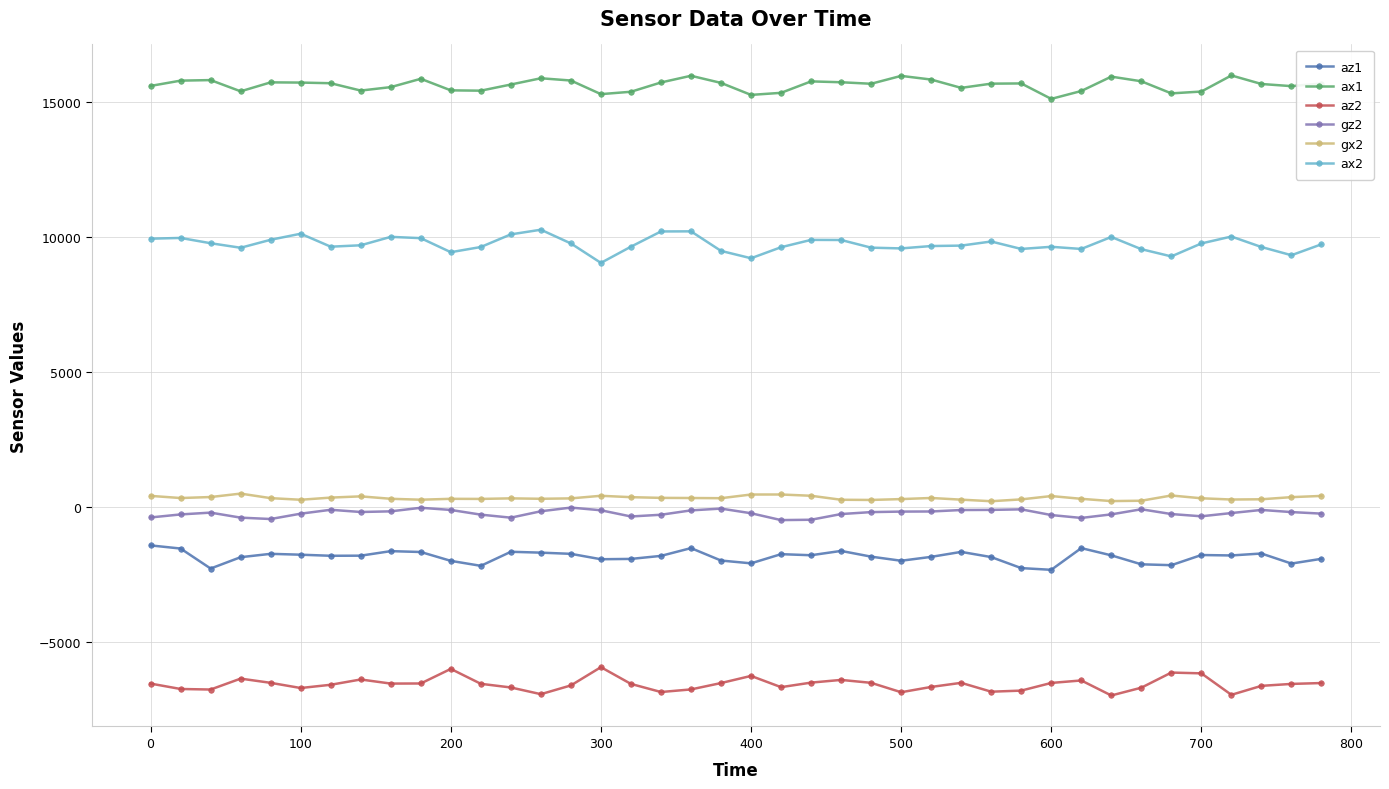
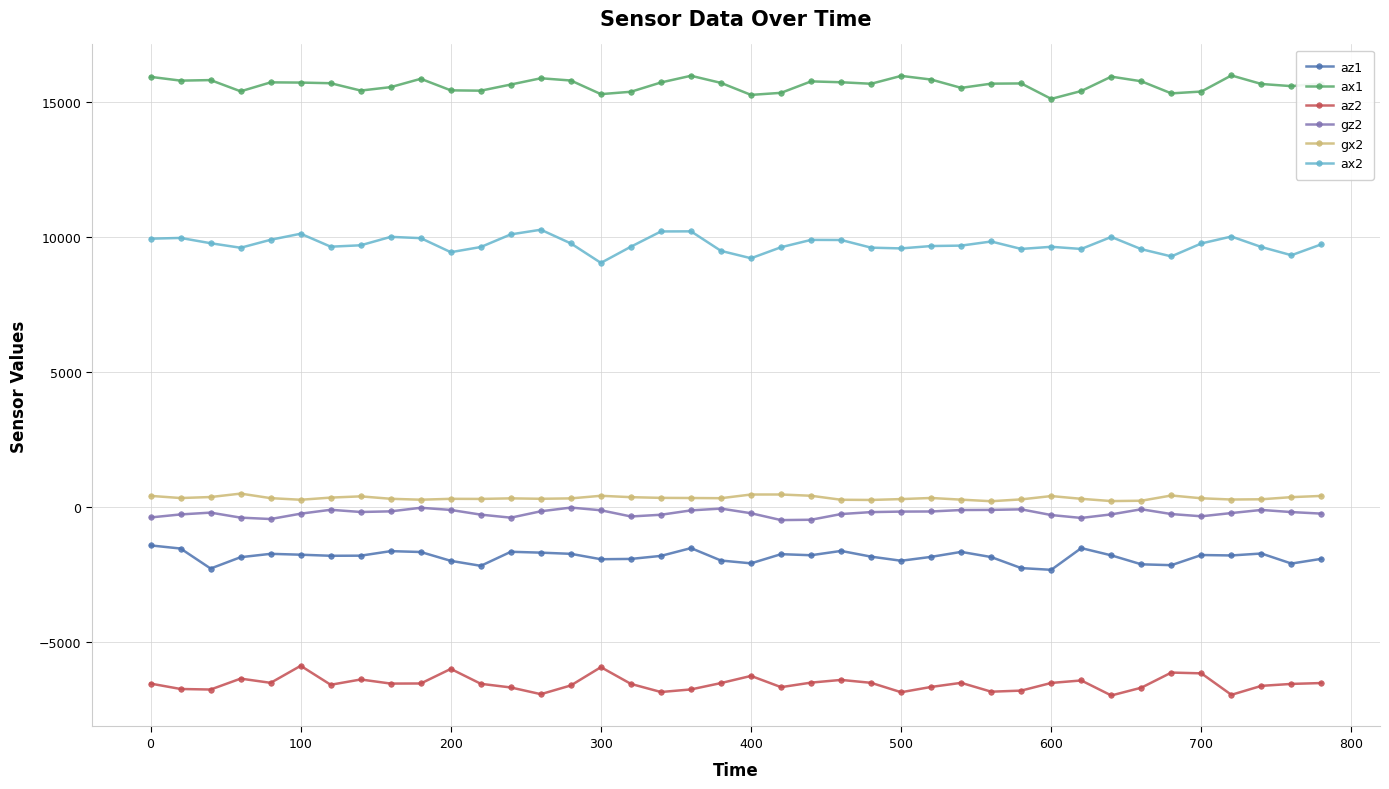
  {
    "ax1": {
-     "0": 15600,
+     "0": 15900,
      "100": 15700,
      "200": 15400,
      "300": 15300,
      "400": 15300,
      "500": 16000,
      "600": 15100,
      "700": 15400
    },
    "az2": {
      "0": -6500,
-     "100": -6700,
+     "100": -5900,
      "200": -6000,
      "300": -5900,
      "400": -6300,
      "500": -6900,
      "600": -6500,
      "700": -6200
    },
    "gx2": {
      "0": 400,
      "100": 300,
      "200": 300,
      "300": 400,
      "400": 500,
      "500": 300,
      "600": 400,
      "700": 300
    },
    "ax2": {
      "0": 9900,
      "100": 10100,
      "200": 9400,
      "300": 9000,
      "400": 9200,
      "500": 9600,
      "600": 9600,
      "700": 9800
    }
  }
